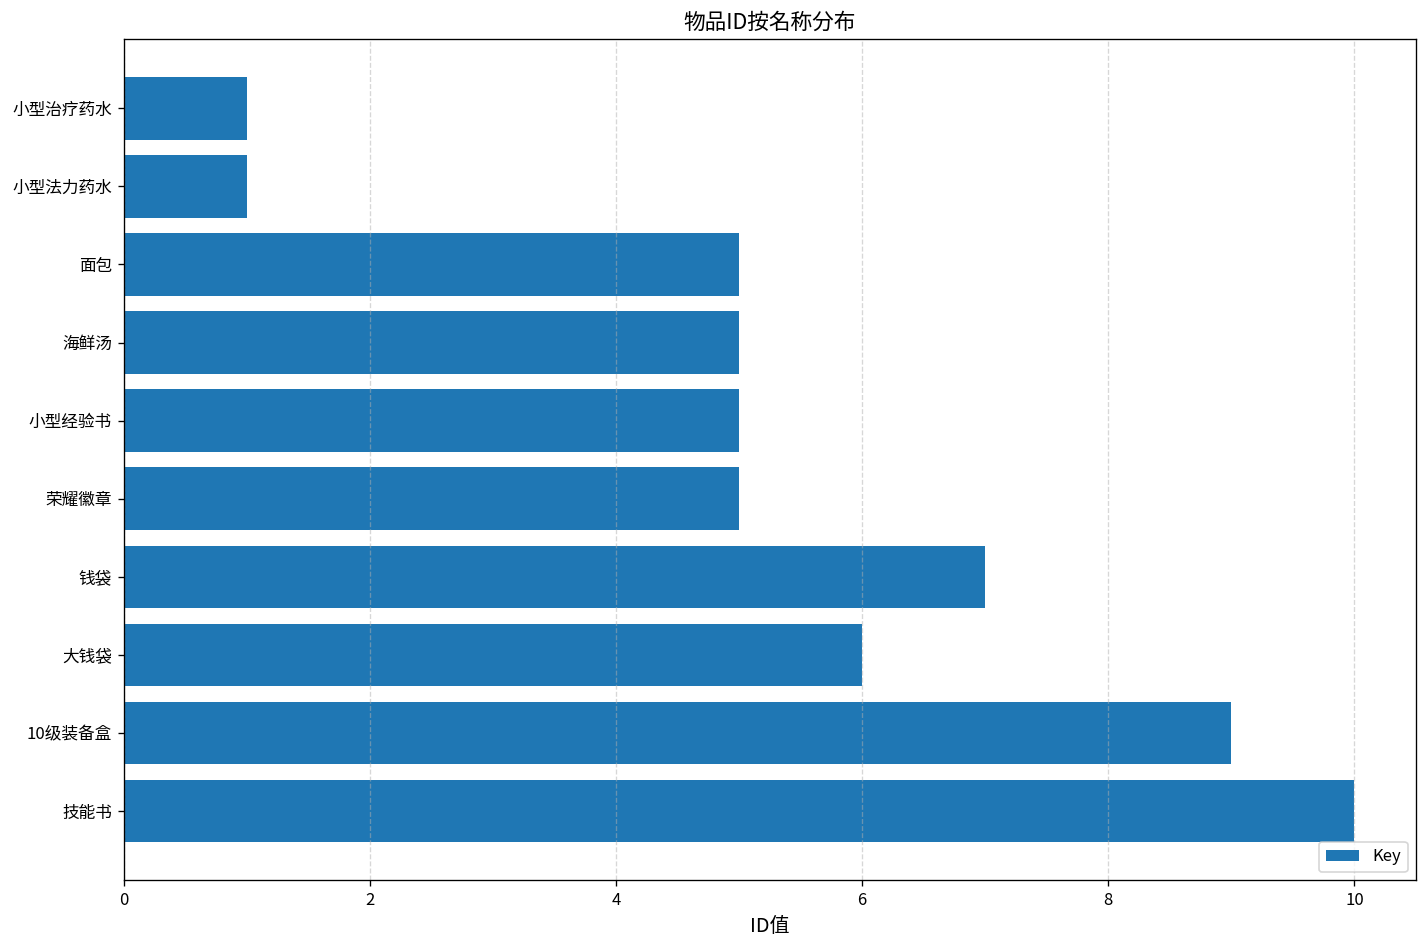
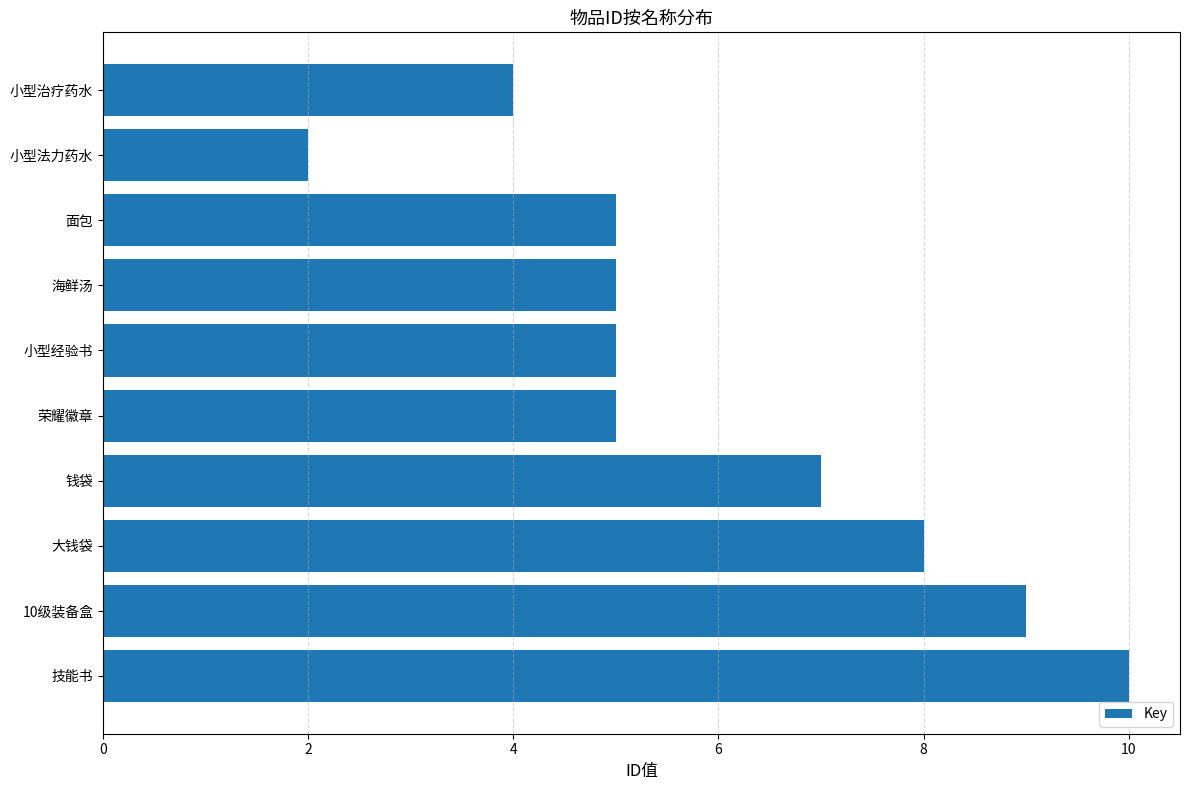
  {
-   "小型治疗药水": 1,
-   "小型法力药水": 1,
+   "小型治疗药水": 4,
+   "小型法力药水": 2,
    "面包": 5,
    "海鲜汤": 5,
    "小型经验书": 5,
    "荣耀徽章": 5,
    "钱袋": 7,
-   "大钱袋": 6,
+   "大钱袋": 8,
    "10级装备盒": 9,
    "技能书": 10
  }
